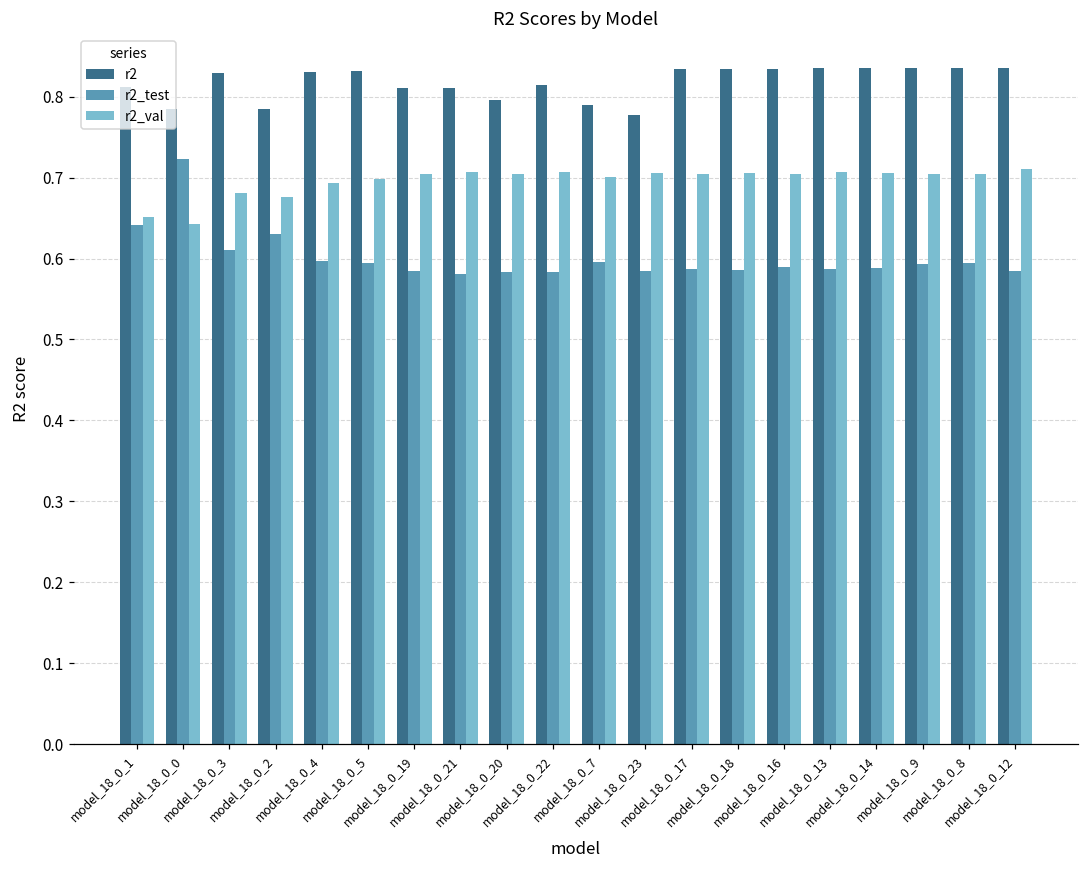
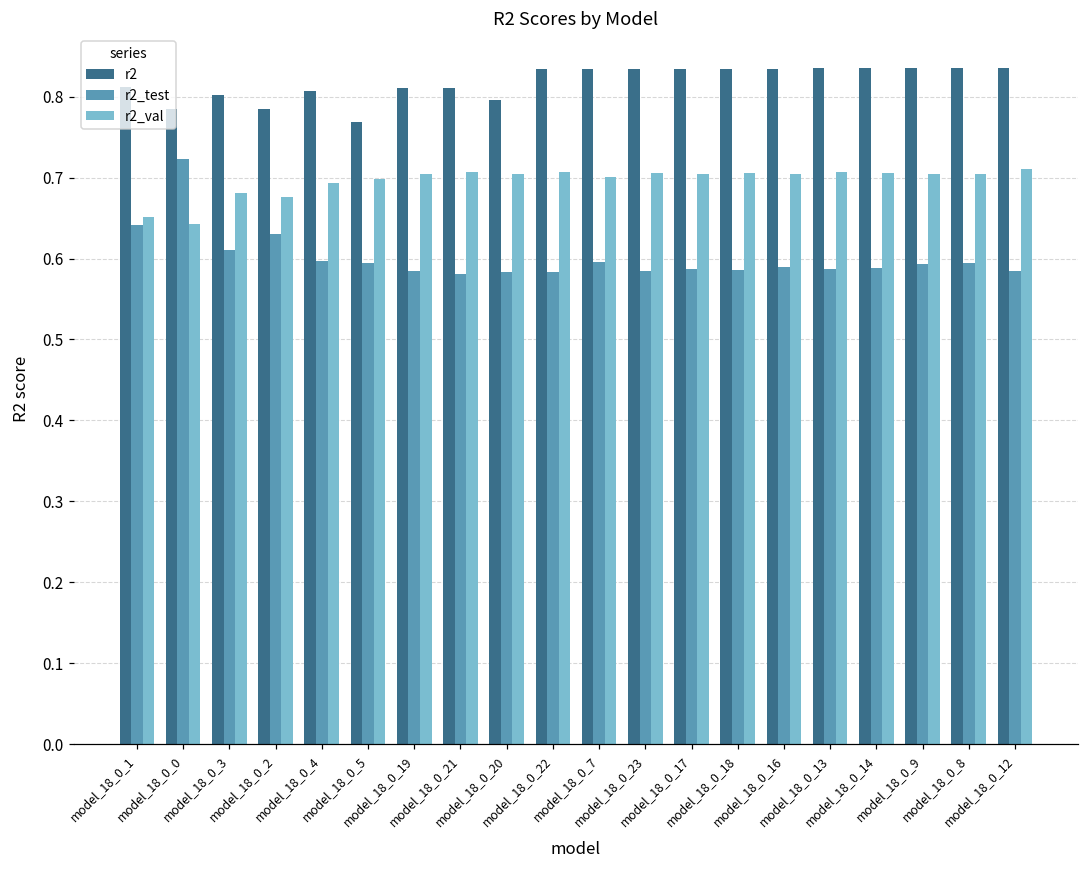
  {
    "r2": {
-     "model_18_0_3": 0.83,
+     "model_18_0_3": 0.80,
      "model_18_0_2": 0.79,
-     "model_18_0_4": 0.83,
-     "model_18_0_5": 0.83,
+     "model_18_0_4": 0.81,
+     "model_18_0_5": 0.77,
      "model_18_0_19": 0.81,
      "model_18_0_21": 0.81,
      "model_18_0_20": 0.80,
-     "model_18_0_22": 0.81,
-     "model_18_0_7": 0.79,
-     "model_18_0_23": 0.78,
+     "model_18_0_22": 0.83,
+     "model_18_0_7": 0.83,
+     "model_18_0_23": 0.83,
      "model_18_0_17": 0.83,
      "model_18_0_18": 0.83,
      "model_18_0_16": 0.83,
      "model_18_0_13": 0.83,
      "model_18_0_14": 0.83,
      "model_18_0_9": 0.83,
      "model_18_0_8": 0.84,
      "model_18_0_12": 0.84
    }
  }
